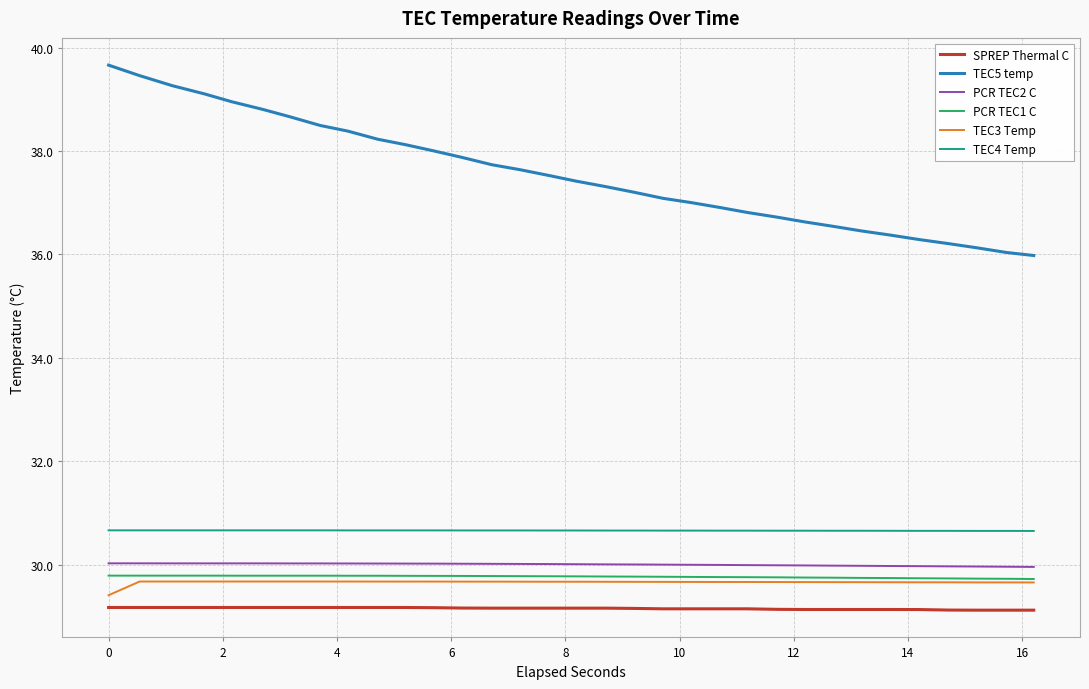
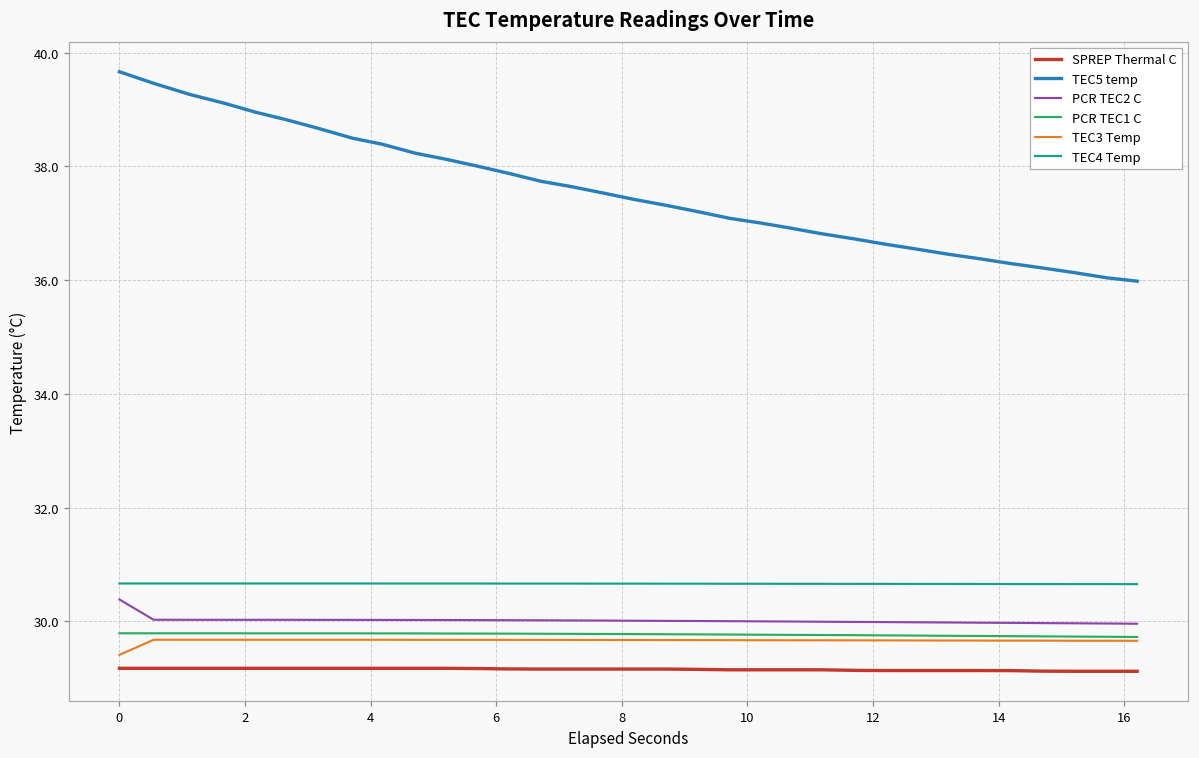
  {
    "SPREP Thermal C": {
      "0": 29.2
    },
    "TEC5 temp": {
      "0": 39.7
    },
    "PCR TEC2 C": {
-     "0": 30.0
+     "0": 30.4
    },
    "TEC3 Temp": {
      "0": 29.4
    }
  }
